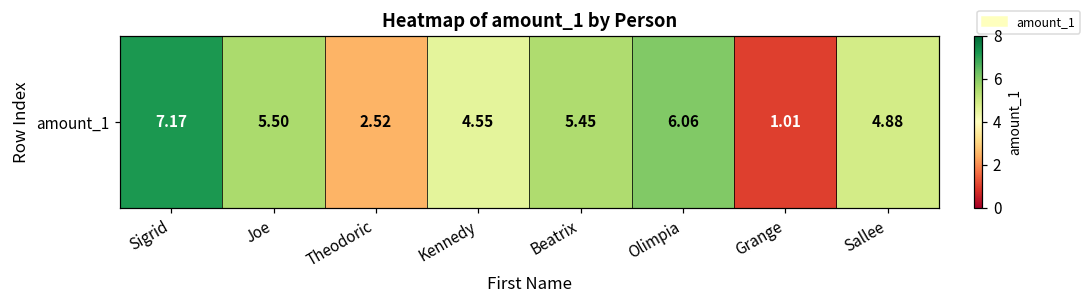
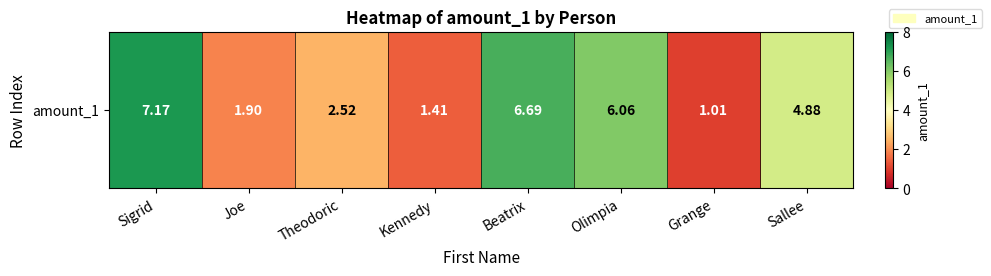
  {
    "amount_1": {
      "Sigrid": 7.17,
-     "Joe": 5.50,
+     "Joe": 1.90,
      "Theodoric": 2.52,
-     "Kennedy": 4.55,
-     "Beatrix": 5.45,
+     "Kennedy": 1.41,
+     "Beatrix": 6.69,
      "Olimpia": 6.06,
      "Grange": 1.01,
      "Sallee": 4.88
    }
  }
